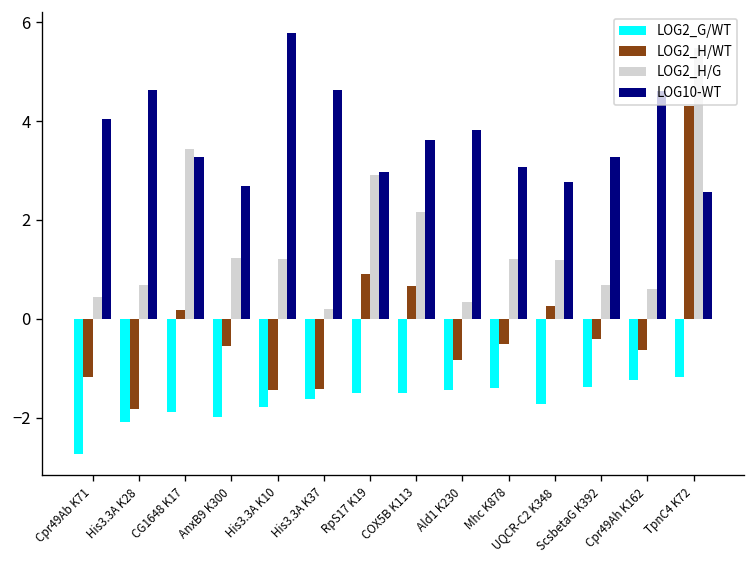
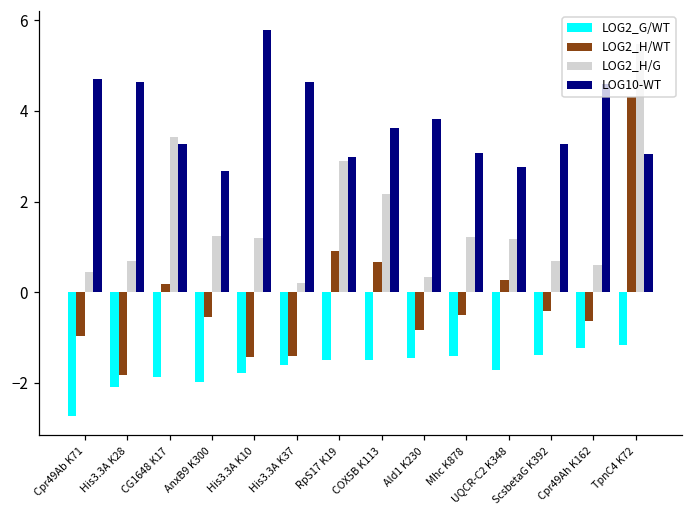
  {
    "LOG2_G/WT": {
      "Cpr49Ab K71": -2.7,
      "His3.3A K28": -2.1,
      "CG1648 K17": -1.9,
      "AnxB9 K300": -2.0,
      "His3.3A K10": -1.8,
      "His3.3A K37": -1.6,
      "RpS17 K19": -1.5,
      "COX5B K113": -1.5,
      "Ald1 K230": -1.5,
      "Mhc K878": -1.4,
      "UQCR-C2 K348": -1.7,
      "ScsbetaG K392": -1.4,
      "Cpr49Ah K162": -1.2,
      "TpnC4 K72": -1.2
    },
    "LOG2_H/WT": {
-     "Cpr49Ab K71": -1.2,
+     "Cpr49Ab K71": -1.0,
      "His3.3A K28": -1.8,
      "CG1648 K17": 0.2,
      "AnxB9 K300": -0.6,
      "His3.3A K10": -1.4,
      "His3.3A K37": -1.4,
      "RpS17 K19": 0.9,
      "COX5B K113": 0.7,
      "Ald1 K230": -0.8,
      "Mhc K878": -0.5,
      "UQCR-C2 K348": 0.3,
      "ScsbetaG K392": -0.4,
      "Cpr49Ah K162": -0.6,
      "TpnC4 K72": 4.3
    },
    "LOG2_H/G": {
      "Cpr49Ab K71": 0.4,
      "His3.3A K28": 0.7,
      "CG1648 K17": 3.4,
      "AnxB9 K300": 1.2,
      "His3.3A K10": 1.2,
      "His3.3A K37": 0.2,
      "RpS17 K19": 2.9,
      "COX5B K113": 2.2,
      "Ald1 K230": 0.3,
      "Mhc K878": 1.2,
      "UQCR-C2 K348": 1.2,
      "ScsbetaG K392": 0.7,
      "Cpr49Ah K162": 0.6
    },
    "LOG10-WT": {
-     "Cpr49Ab K71": 4.0,
+     "Cpr49Ab K71": 4.7,
      "His3.3A K28": 4.6,
      "CG1648 K17": 3.3,
      "AnxB9 K300": 2.7,
      "His3.3A K10": 5.8,
      "His3.3A K37": 4.6,
      "RpS17 K19": 3.0,
      "COX5B K113": 3.6,
      "Ald1 K230": 3.8,
      "Mhc K878": 3.1,
      "UQCR-C2 K348": 2.8,
      "ScsbetaG K392": 3.3,
-     "TpnC4 K72": 2.6
+     "TpnC4 K72": 3.0
    }
  }
